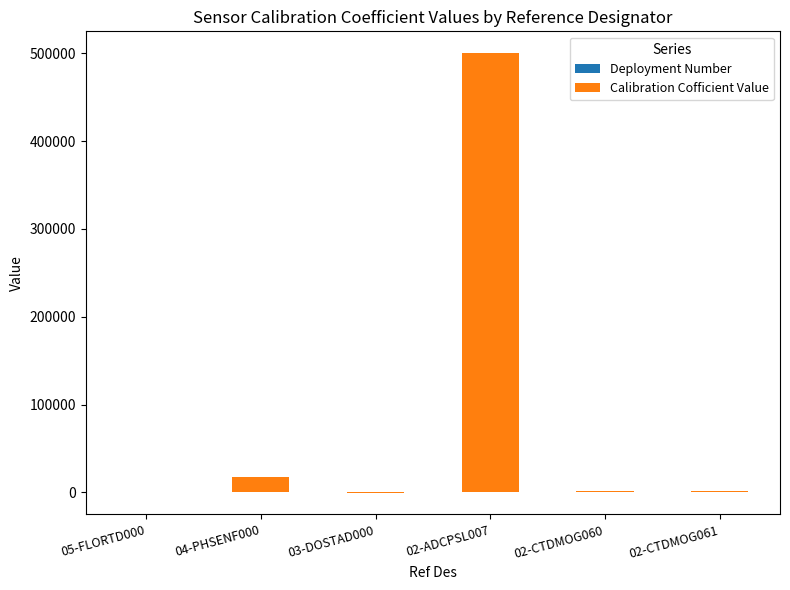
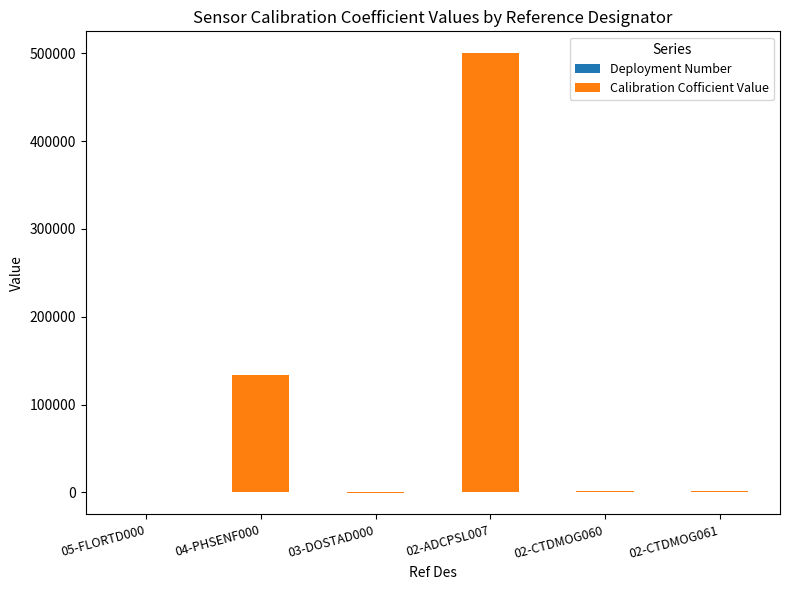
  {
    "Calibration Cofficient Value": {
-     "04-PHSENF000": 20000,
+     "04-PHSENF000": 130000,
      "02-ADCPSL007": 500000
    }
  }
